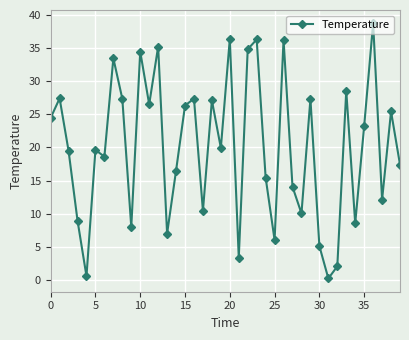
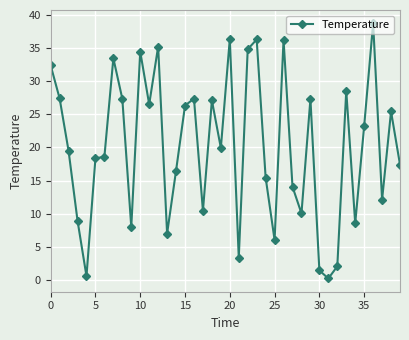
  {
-   "0": 24,
-   "5": 20,
+   "0": 32,
+   "5": 18,
    "10": 34,
    "15": 26,
    "20": 36,
    "25": 6,
-   "30": 5,
+   "30": 1,
    "35": 23
  }
